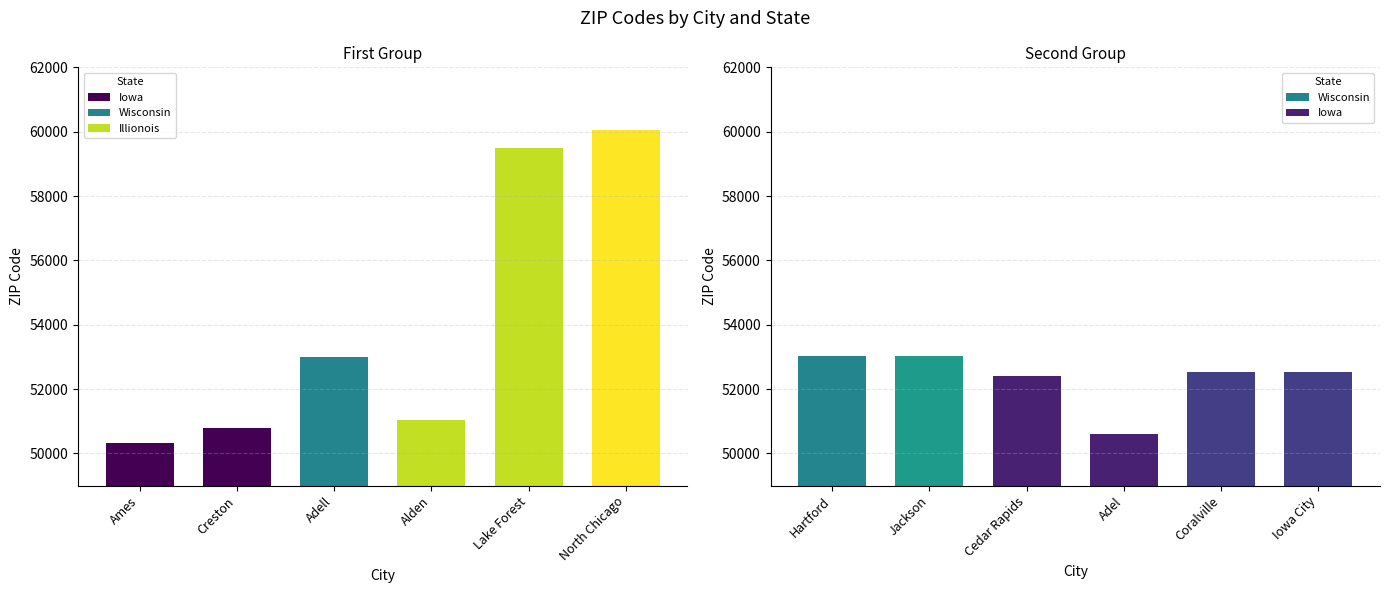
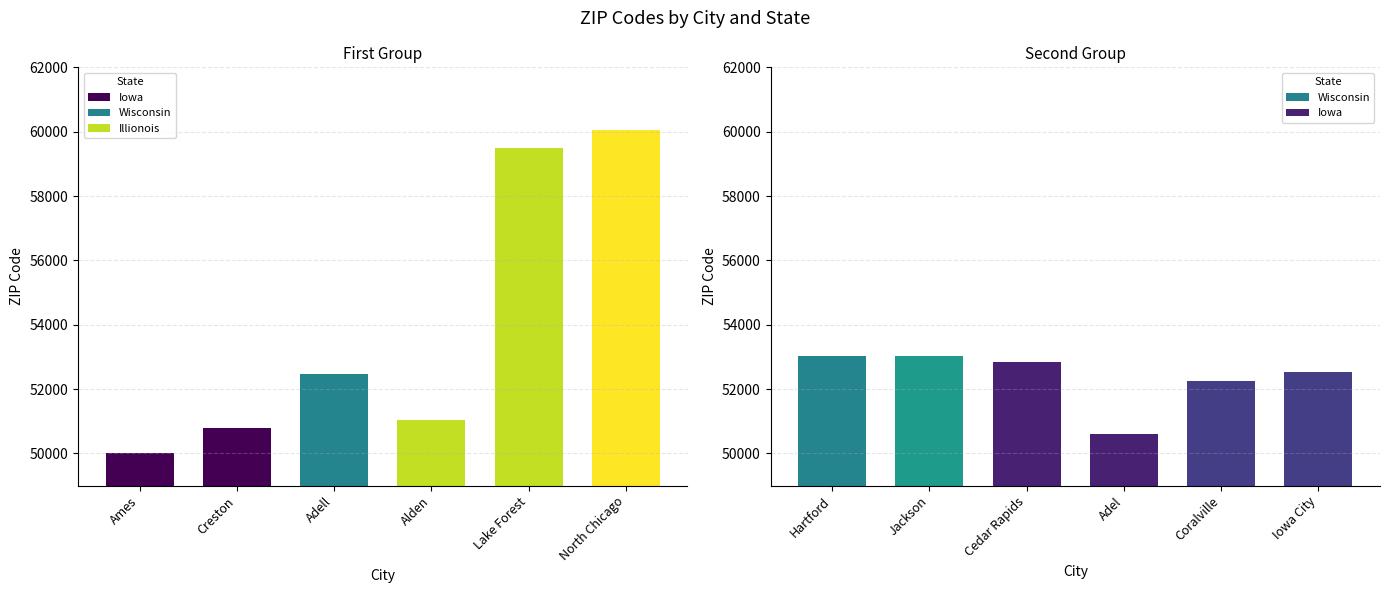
  {
    "First Group": {
-     "Ames": 50300,
+     "Ames": 50000,
      "Creston": 50800,
-     "Adell": 53000,
+     "Adell": 52500,
      "Alden": 51100,
      "Lake Forest": 59500,
      "North Chicago": 60100
    },
    "Second Group": {
      "Hartford": 53000,
      "Jackson": 53000,
-     "Cedar Rapids": 52400,
+     "Cedar Rapids": 52800,
      "Adel": 50600,
-     "Coralville": 52500,
+     "Coralville": 52200,
      "Iowa City": 52500
    }
  }
